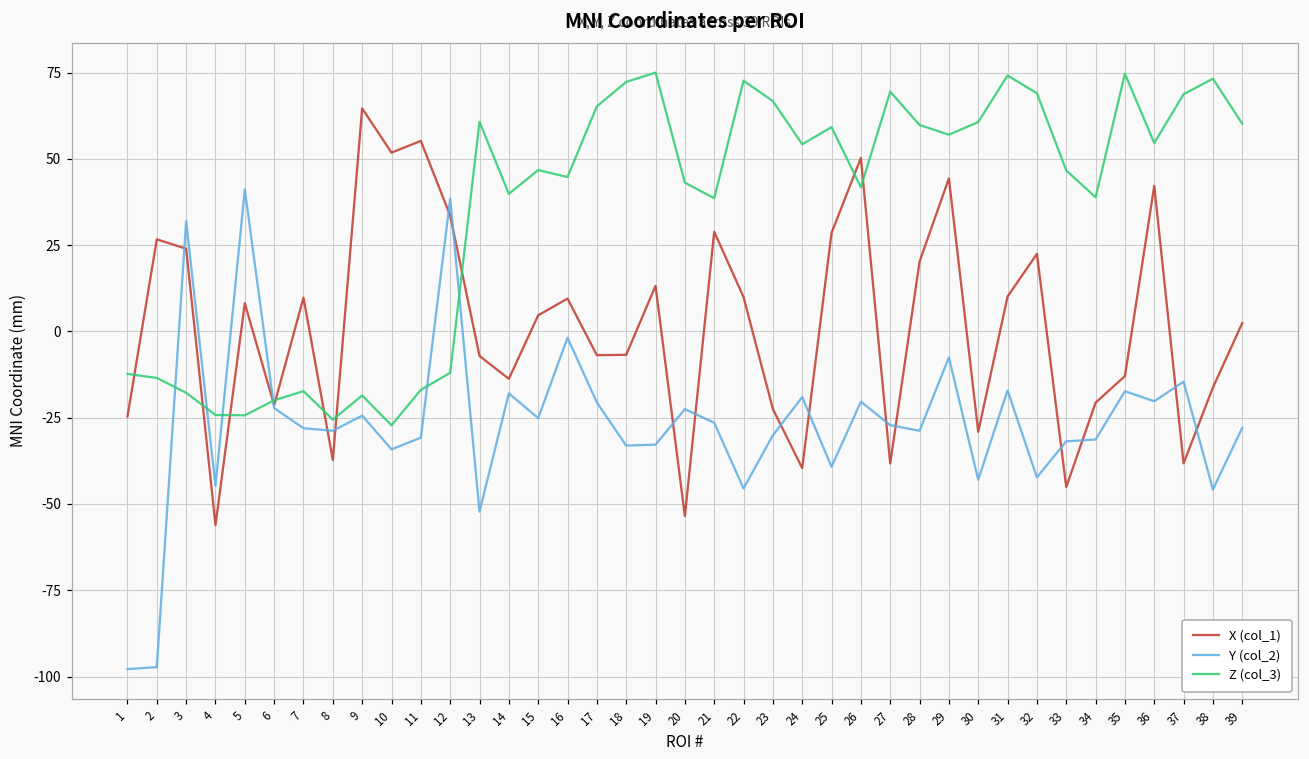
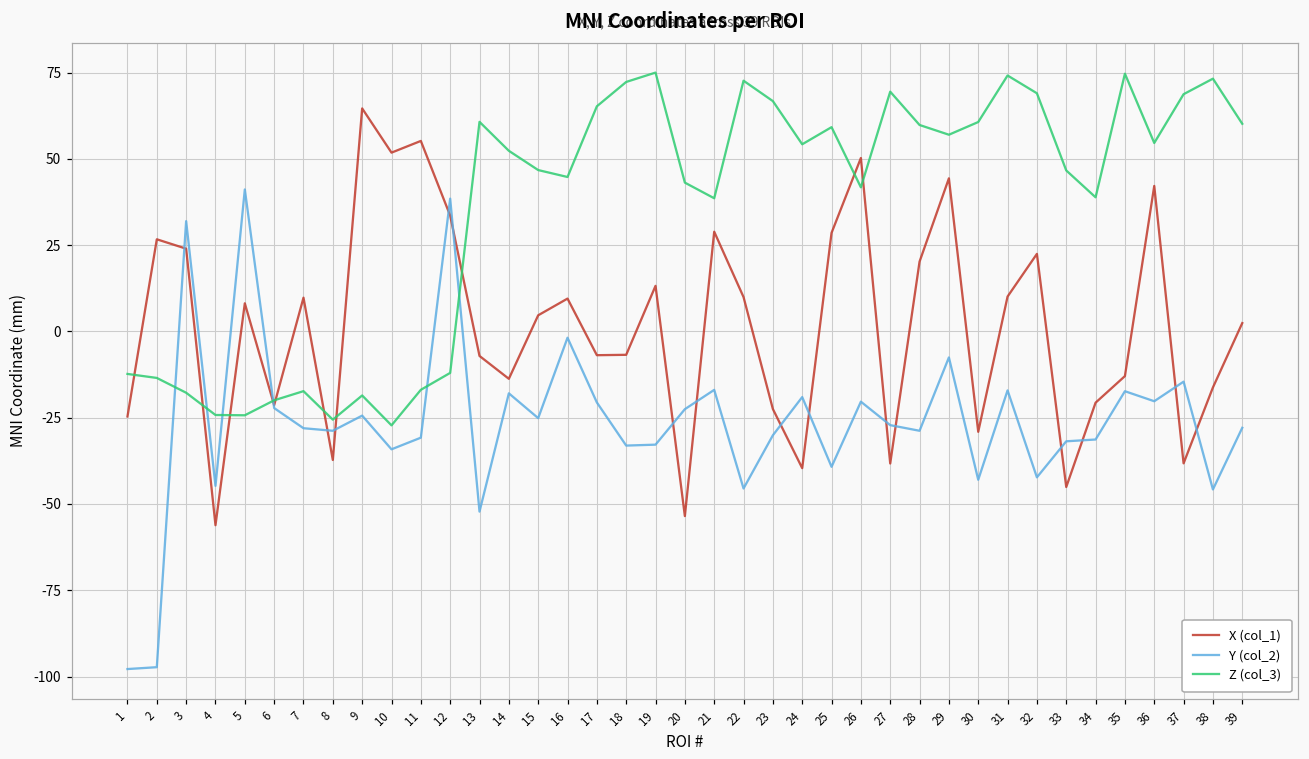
  {
    "X (col_1)": {
      "1": -25,
      "2": 27,
      "3": 24,
      "4": -56,
      "5": 8,
      "6": -21,
      "7": 10,
      "8": -37,
      "9": 65,
      "10": 52,
      "11": 55,
      "12": 34,
      "13": -7,
      "14": -14,
      "15": 5,
      "16": 10,
      "17": -7,
      "18": -7,
      "19": 13,
      "20": -54,
      "21": 29,
      "22": 10,
      "23": -23,
      "24": -40,
      "25": 29,
      "26": 50,
      "27": -38,
      "28": 20,
      "29": 44,
      "30": -29,
      "31": 10,
      "32": 22,
      "33": -45,
      "34": -21,
      "35": -13,
      "36": 42,
      "37": -38,
      "38": -16,
      "39": 2
    },
    "Y (col_2)": {
      "1": -98,
      "2": -97,
      "3": 32,
      "4": -45,
      "5": 41,
      "6": -22,
      "7": -28,
      "8": -29,
      "9": -24,
      "10": -34,
      "11": -31,
      "12": 38,
      "13": -52,
      "14": -18,
      "15": -25,
      "16": -2,
      "17": -21,
      "18": -33,
      "19": -33,
      "20": -23,
-     "21": -26,
+     "21": -17,
      "22": -46,
      "23": -30,
      "24": -19,
      "25": -39,
      "26": -20,
      "27": -27,
      "28": -29,
      "29": -8,
      "30": -43,
      "31": -17,
      "32": -42,
      "33": -32,
      "34": -31,
      "35": -17,
      "36": -20,
      "37": -15,
      "38": -46,
      "39": -28
    },
    "Z (col_3)": {
      "1": -12,
      "2": -13,
      "3": -18,
      "4": -24,
      "5": -24,
      "6": -20,
      "7": -17,
      "8": -26,
      "9": -19,
      "10": -27,
      "11": -17,
      "12": -12,
      "13": 61,
-     "14": 40,
+     "14": 52,
      "15": 47,
      "16": 45,
      "17": 65,
      "18": 72,
      "19": 75,
      "20": 43,
      "21": 39,
      "22": 73,
      "23": 67,
      "24": 54,
      "25": 59,
      "26": 42,
      "27": 69,
      "28": 60,
      "29": 57,
      "30": 61,
      "31": 74,
      "32": 69,
      "33": 47,
      "34": 39,
      "35": 75,
      "36": 55,
      "37": 69,
      "38": 73,
      "39": 60
    }
  }
